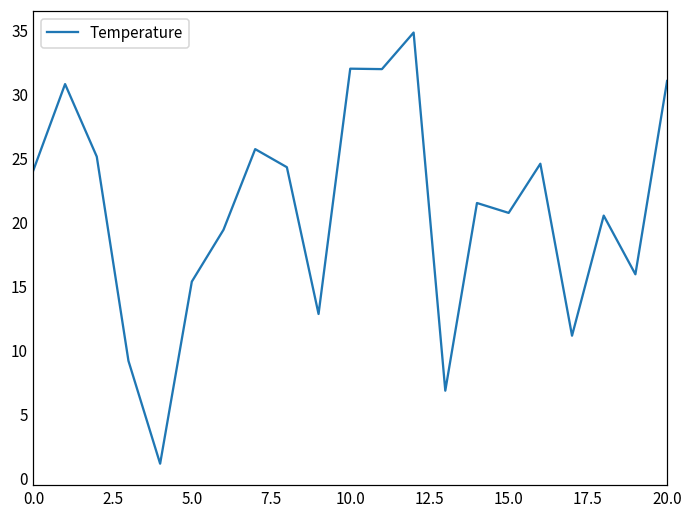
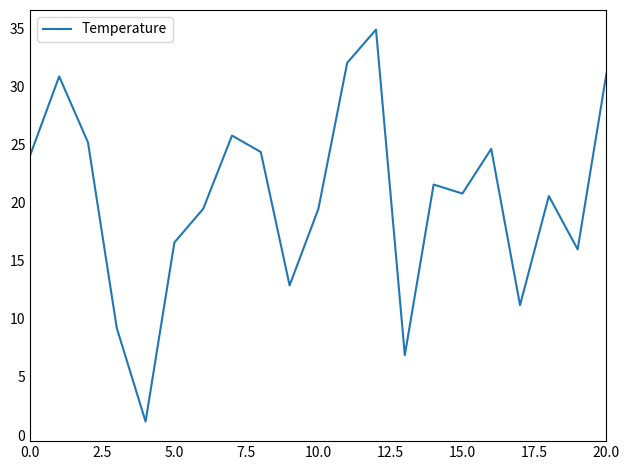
  {
    "0.0": 24.1,
-   "5.0": 15.4,
-   "10.0": 32.0,
+   "5.0": 16.6,
+   "10.0": 19.5,
    "15.0": 20.8,
    "20.0": 31.1
  }
